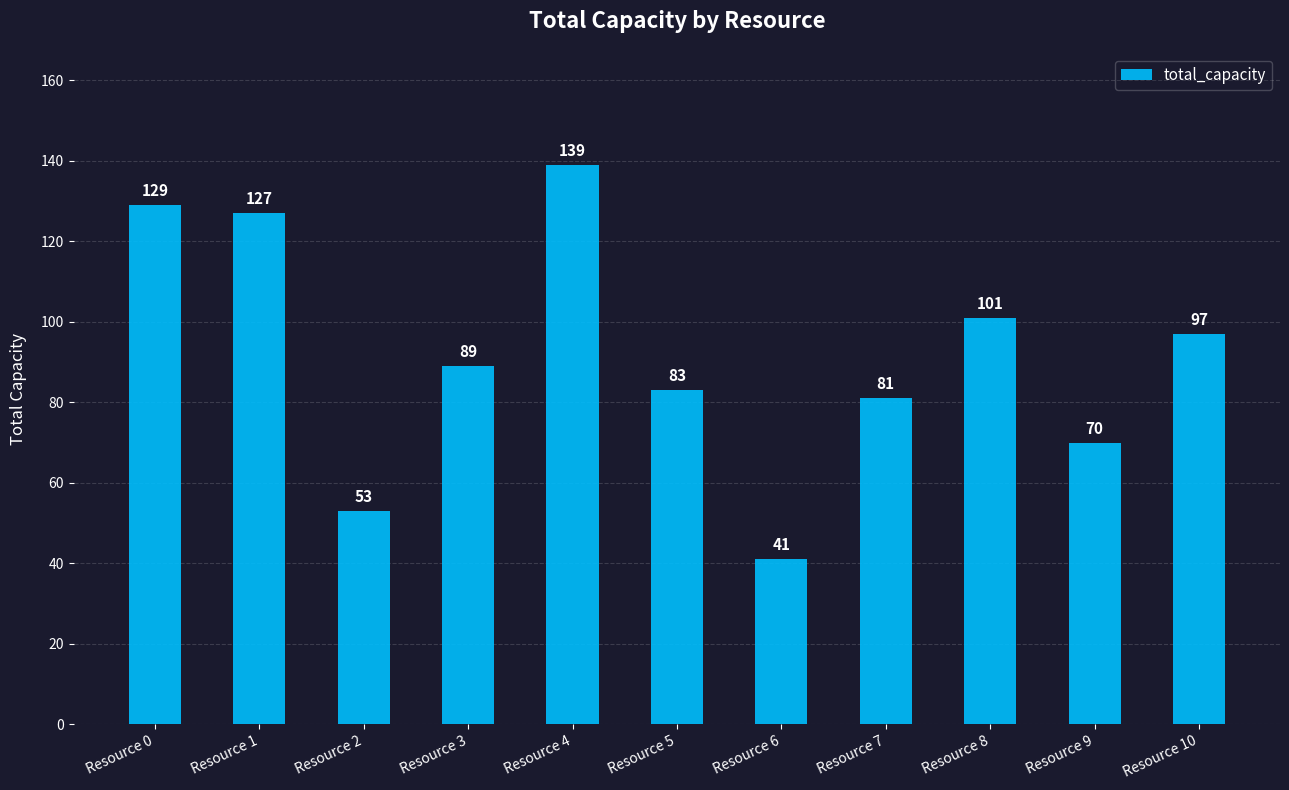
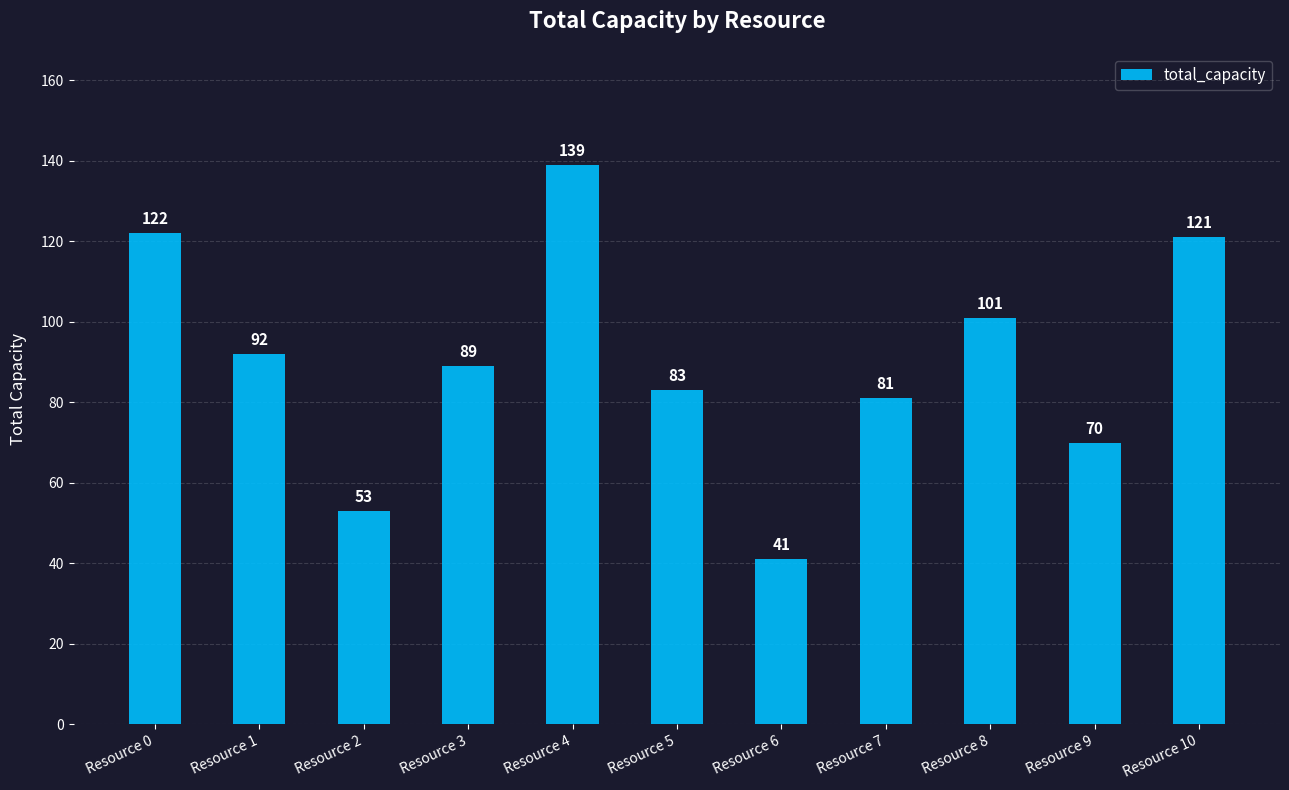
  {
-   "Resource 0": 129,
-   "Resource 1": 127,
+   "Resource 0": 122,
+   "Resource 1": 92,
    "Resource 2": 53,
    "Resource 3": 89,
    "Resource 4": 139,
    "Resource 5": 83,
    "Resource 6": 41,
    "Resource 7": 81,
    "Resource 8": 101,
    "Resource 9": 70,
-   "Resource 10": 97
+   "Resource 10": 121
  }
